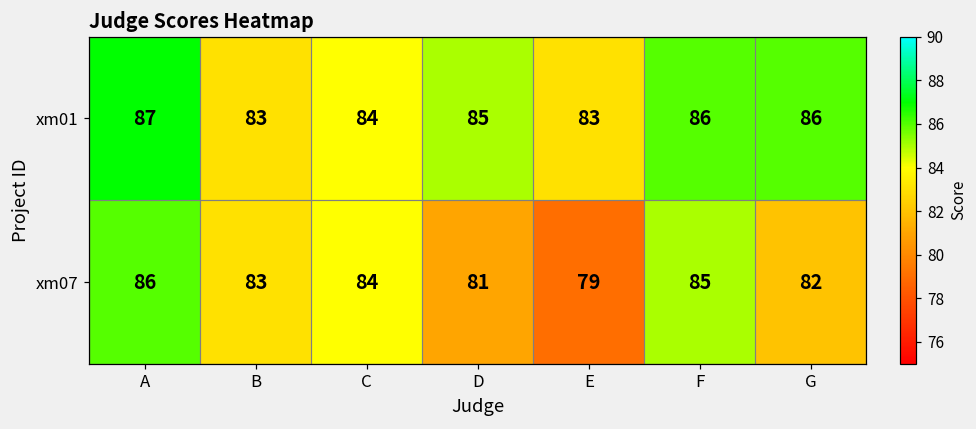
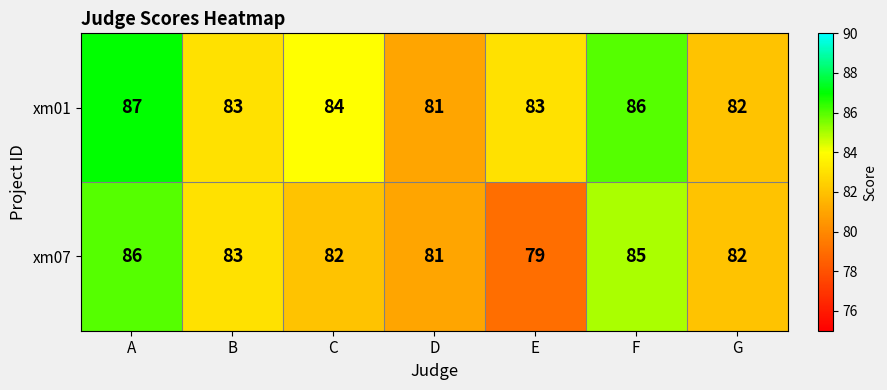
  {
    "xm01": {
      "A": 87,
      "B": 83,
      "C": 84,
-     "D": 85,
+     "D": 81,
      "E": 83,
      "F": 86,
-     "G": 86
+     "G": 82
    },
    "xm07": {
      "A": 86,
      "B": 83,
-     "C": 84,
+     "C": 82,
      "D": 81,
      "E": 79,
      "F": 85,
      "G": 82
    }
  }
